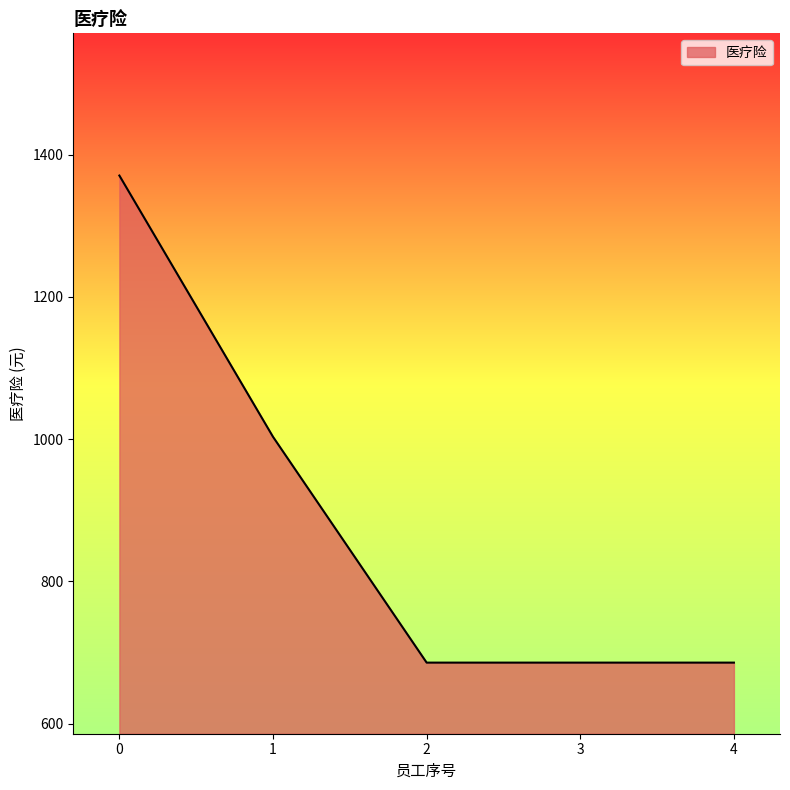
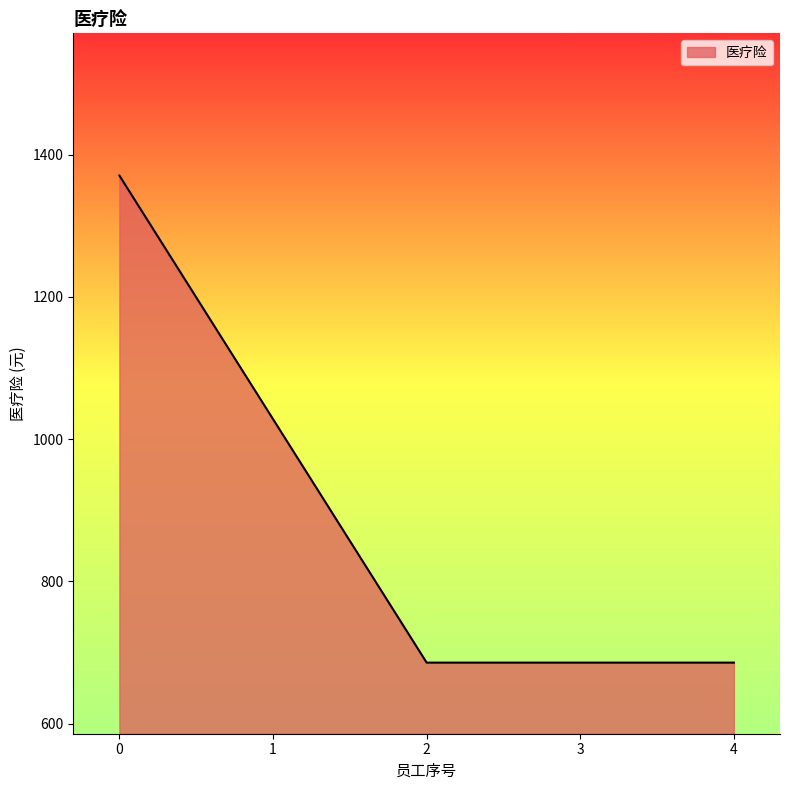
  {
    "0": 1370,
-   "1": 1000,
+   "1": 1030,
    "2": 690,
    "3": 690,
    "4": 690
  }
